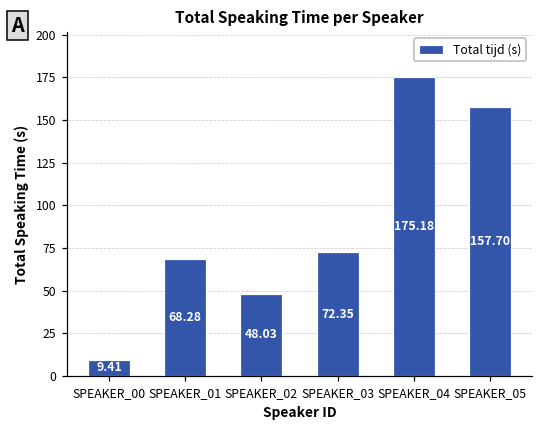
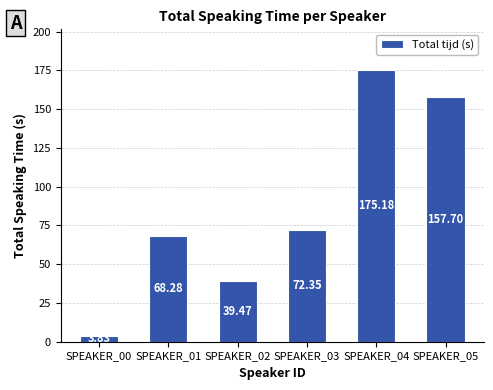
  {
-   "SPEAKER_00": 9,
+   "SPEAKER_00": 4,
    "SPEAKER_01": 68.28,
-   "SPEAKER_02": 48.03,
+   "SPEAKER_02": 39.47,
    "SPEAKER_03": 72.35,
    "SPEAKER_04": 175.18,
    "SPEAKER_05": 157.70
  }
